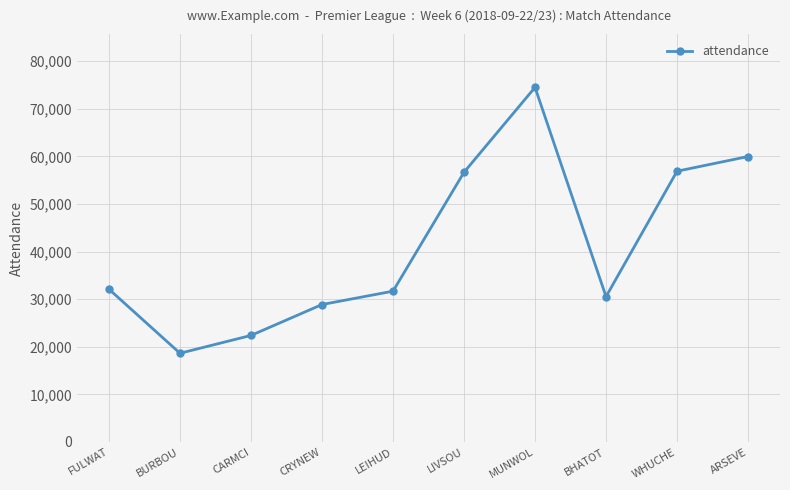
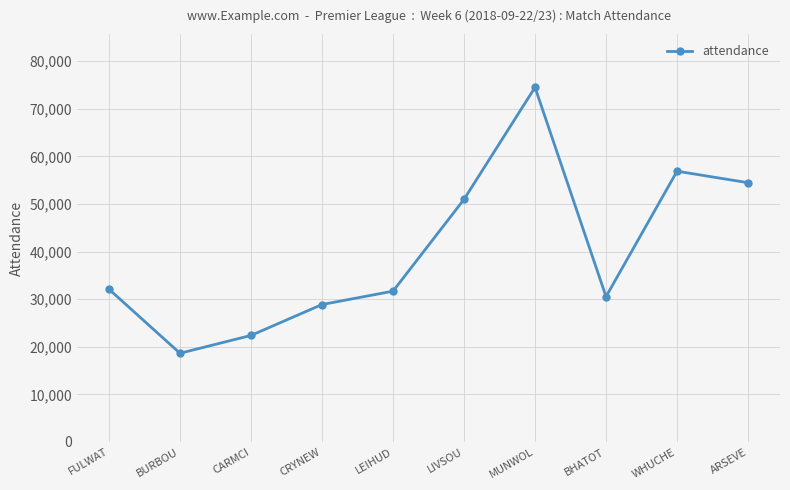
  {
    "FULWAT": "32,000",
    "BURBOU": "19,000",
    "CARMCI": "22,000",
    "CRYNEW": "29,000",
    "LEIHUD": "32,000",
-   "LIVSOU": "57,000",
+   "LIVSOU": "51,000",
    "MUNWOL": "74,000",
    "BHATOT": "31,000",
    "WHUCHE": "57,000",
-   "ARSEVE": "60,000"
+   "ARSEVE": "54,000"
  }
